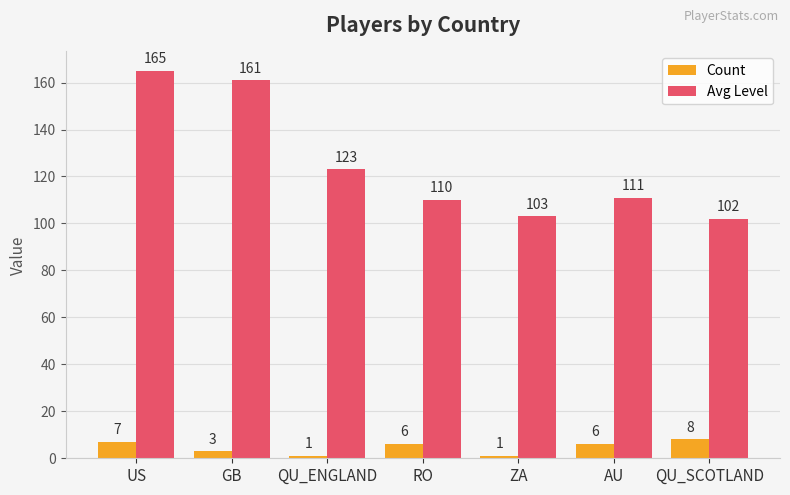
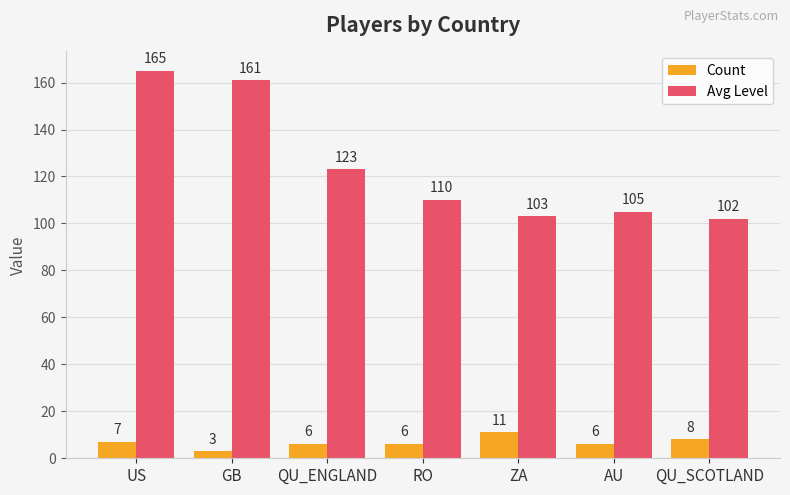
  {
    "Count": {
      "US": 7,
      "GB": 3,
-     "QU_ENGLAND": 1,
+     "QU_ENGLAND": 6,
      "RO": 6,
-     "ZA": 1,
+     "ZA": 11,
      "AU": 6,
      "QU_SCOTLAND": 8
    },
    "Avg Level": {
      "US": 165,
      "GB": 161,
      "QU_ENGLAND": 123,
      "RO": 110,
      "ZA": 103,
-     "AU": 111,
+     "AU": 105,
      "QU_SCOTLAND": 102
    }
  }
